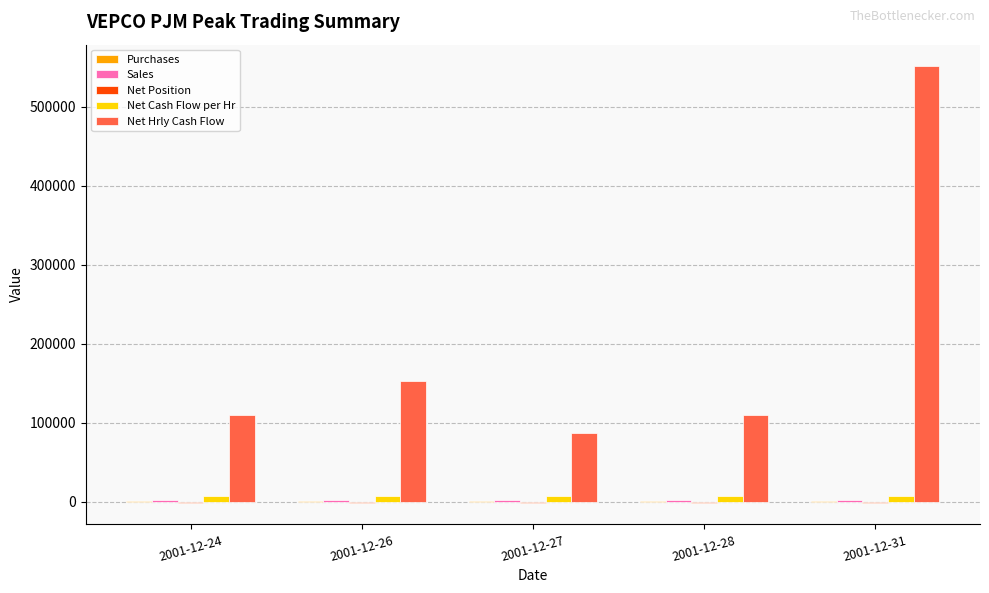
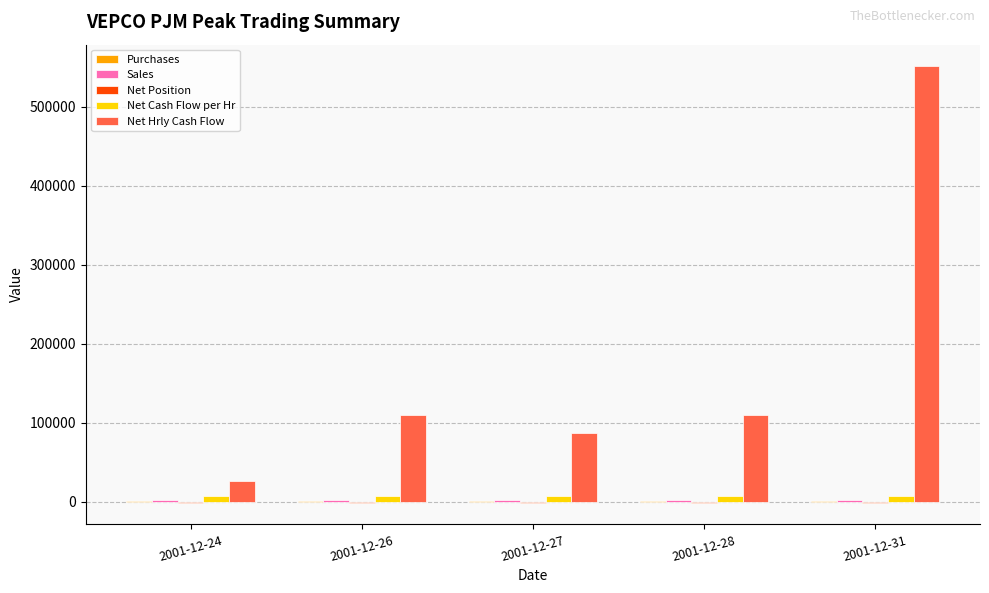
  {
    "Net Hrly Cash Flow": {
-     "2001-12-24": 110000,
-     "2001-12-26": 150000,
+     "2001-12-24": 30000,
+     "2001-12-26": 110000,
      "2001-12-27": 90000,
      "2001-12-28": 110000,
      "2001-12-31": 550000
    }
  }
